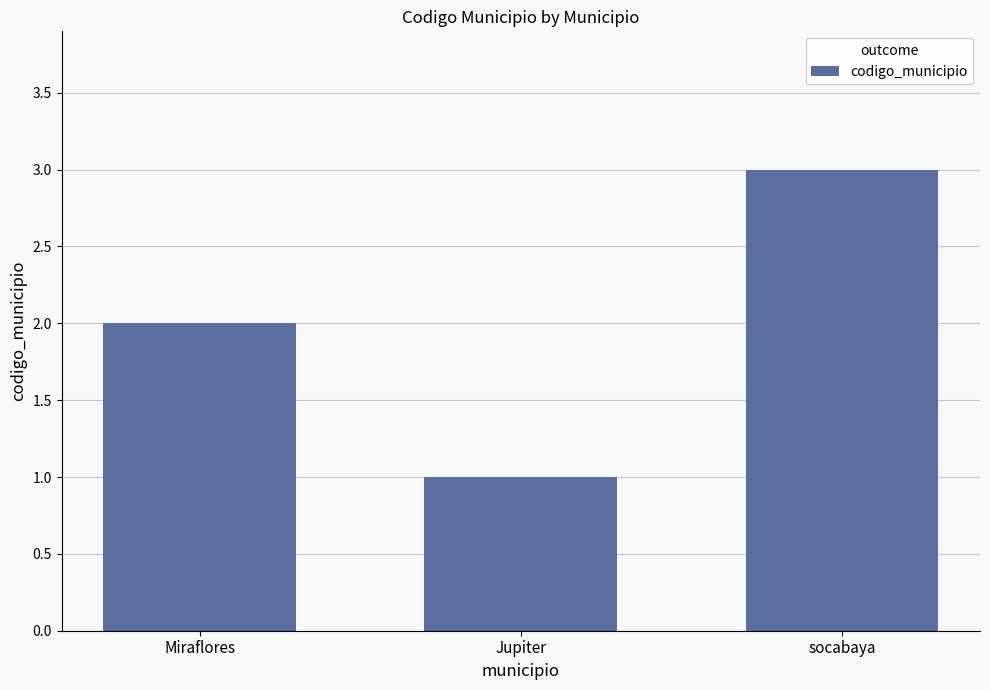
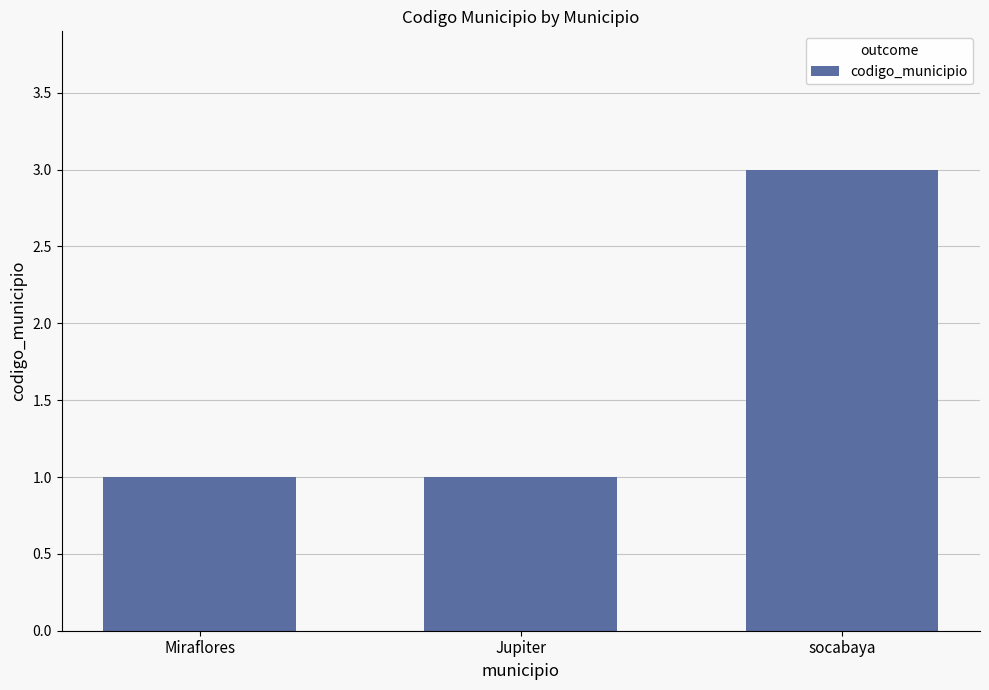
  {
-   "Miraflores": 2,
+   "Miraflores": 1,
    "Jupiter": 1,
    "socabaya": 3
  }
